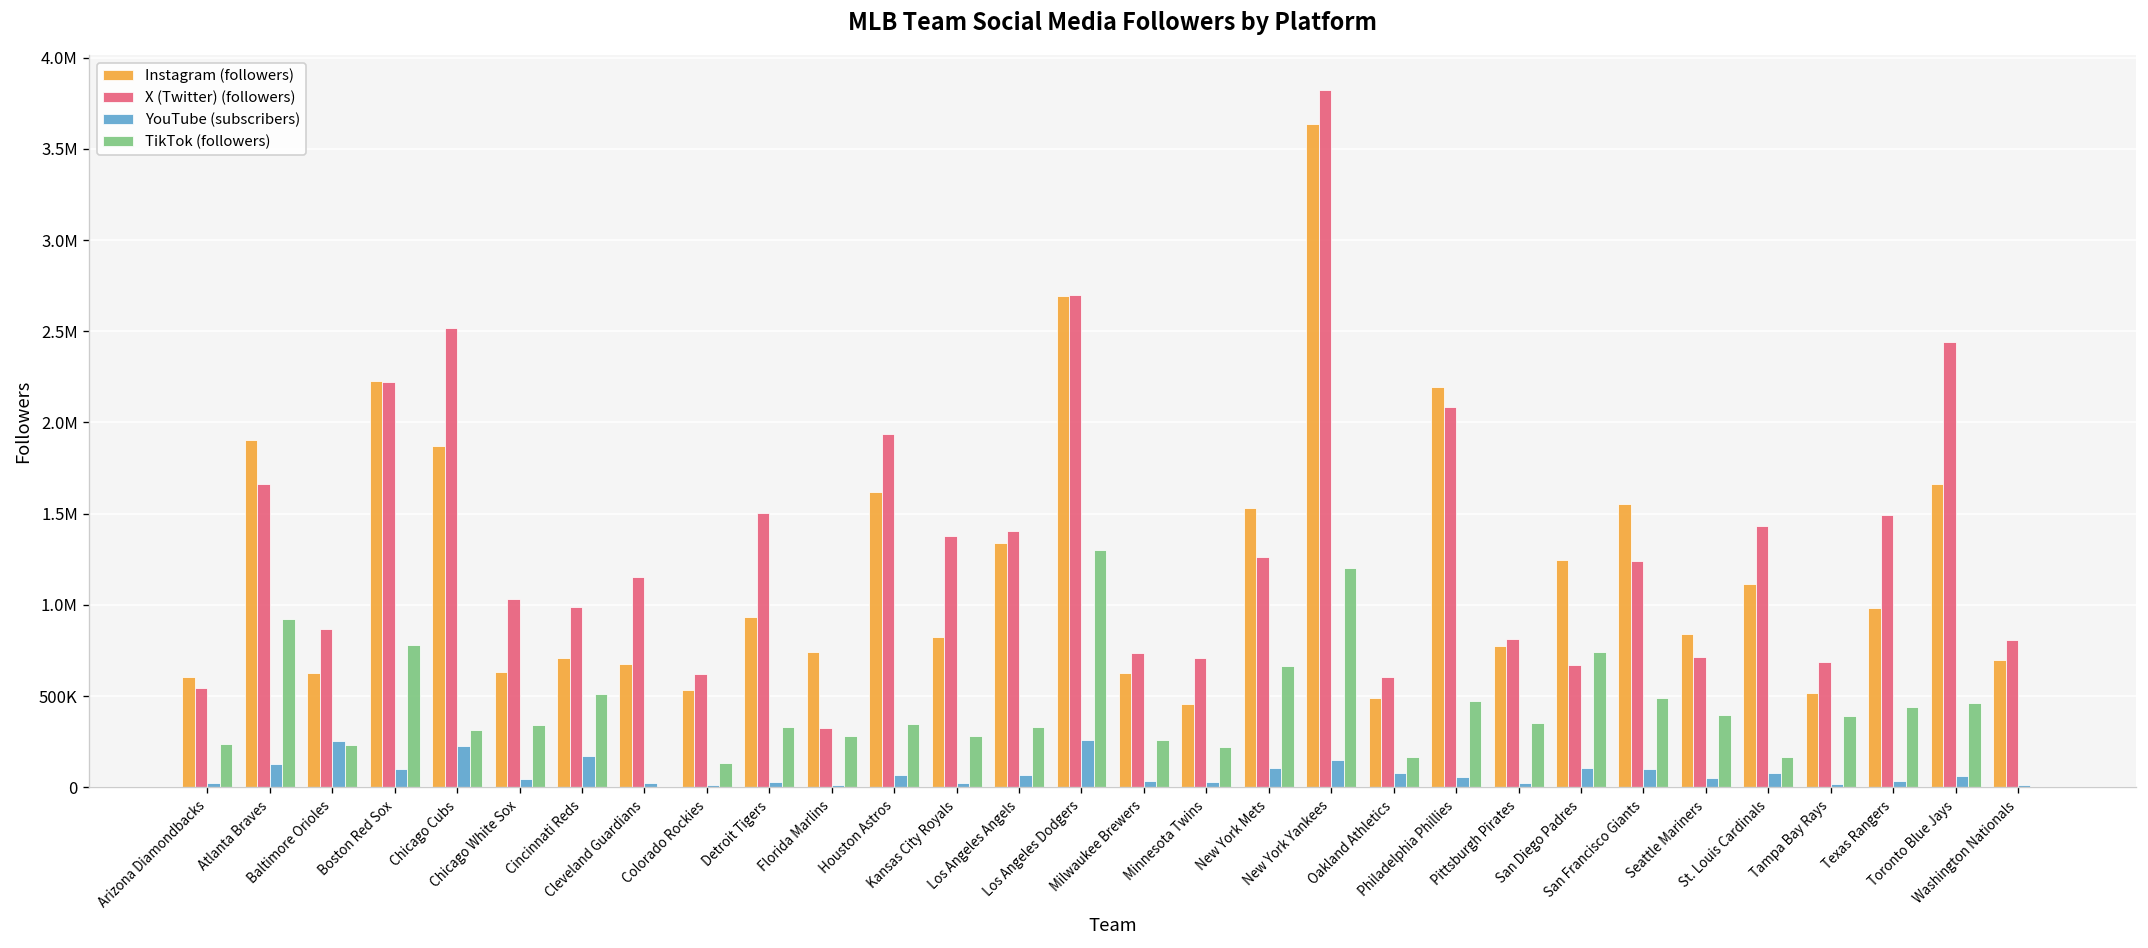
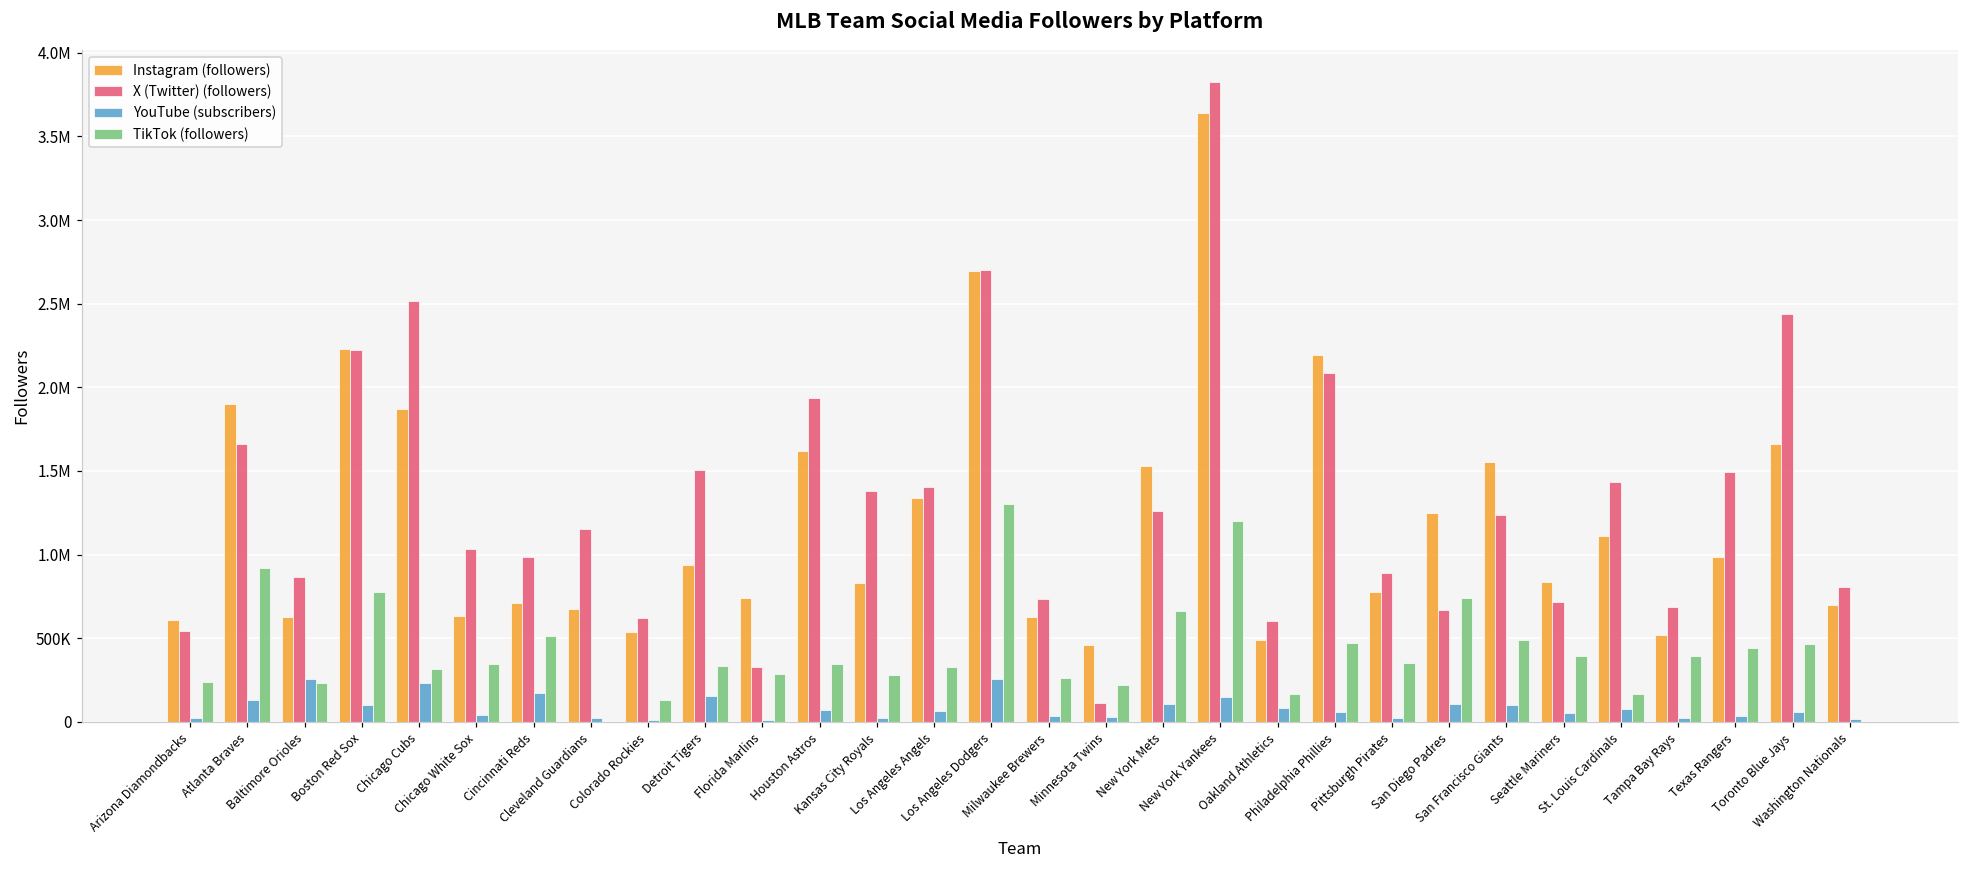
  {
    "Instagram (followers)": {
      "Arizona Diamondbacks": 610000,
      "Atlanta Braves": 1900000,
      "Baltimore Orioles": 620000,
      "Boston Red Sox": 2230000,
      "Chicago Cubs": 1870000,
      "Chicago White Sox": 630000,
      "Cincinnati Reds": 710000,
      "Cleveland Guardians": 670000,
      "Colorado Rockies": 540000,
      "Detroit Tigers": 940000,
      "Florida Marlins": 740000,
      "Houston Astros": 1620000,
      "Kansas City Royals": 830000,
      "Los Angeles Angels": 1340000,
      "Los Angeles Dodgers": 2690000,
      "Milwaukee Brewers": 630000,
      "Minnesota Twins": 460000,
      "New York Mets": 1530000,
      "New York Yankees": 3640000,
      "Oakland Athletics": 490000,
      "Philadelphia Phillies": 2190000,
      "Pittsburgh Pirates": 770000,
      "San Diego Padres": 1250000,
      "San Francisco Giants": 1560000,
      "Seattle Mariners": 840000,
      "St. Louis Cardinals": 1110000,
      "Tampa Bay Rays": 520000,
      "Texas Rangers": 980000,
      "Toronto Blue Jays": 1660000,
      "Washington Nationals": 700000
    },
    "X (Twitter) (followers)": {
      "Arizona Diamondbacks": 550000,
      "Atlanta Braves": 1660000,
      "Baltimore Orioles": 870000,
      "Boston Red Sox": 2220000,
      "Chicago Cubs": 2520000,
      "Chicago White Sox": 1030000,
      "Cincinnati Reds": 990000,
      "Cleveland Guardians": 1160000,
      "Colorado Rockies": 620000,
      "Detroit Tigers": 1500000,
      "Florida Marlins": 320000,
      "Houston Astros": 1940000,
      "Kansas City Royals": 1380000,
      "Los Angeles Angels": 1410000,
      "Los Angeles Dodgers": 2700000,
      "Milwaukee Brewers": 730000,
-     "Minnesota Twins": 710000,
+     "Minnesota Twins": 110000,
      "New York Mets": 1260000,
      "New York Yankees": 3820000,
      "Oakland Athletics": 600000,
      "Philadelphia Phillies": 2080000,
-     "Pittsburgh Pirates": 810000,
+     "Pittsburgh Pirates": 890000,
      "San Diego Padres": 670000,
      "San Francisco Giants": 1240000,
      "Seattle Mariners": 720000,
      "St. Louis Cardinals": 1430000,
      "Tampa Bay Rays": 690000,
      "Texas Rangers": 1500000,
      "Toronto Blue Jays": 2440000,
      "Washington Nationals": 810000
    },
    "YouTube (subscribers)": {
      "Arizona Diamondbacks": 20000,
      "Atlanta Braves": 130000,
      "Baltimore Orioles": 250000,
      "Boston Red Sox": 100000,
      "Chicago Cubs": 230000,
      "Chicago White Sox": 40000,
      "Cincinnati Reds": 170000,
      "Cleveland Guardians": 20000,
-     "Detroit Tigers": 30000,
+     "Detroit Tigers": 150000,
      "Houston Astros": 70000,
      "Kansas City Royals": 20000,
      "Los Angeles Angels": 70000,
      "Los Angeles Dodgers": 260000,
      "Milwaukee Brewers": 40000,
      "Minnesota Twins": 30000,
      "New York Mets": 110000,
      "New York Yankees": 150000,
      "Oakland Athletics": 80000,
      "Philadelphia Phillies": 60000,
      "Pittsburgh Pirates": 20000,
      "San Diego Padres": 110000,
      "San Francisco Giants": 100000,
      "Seattle Mariners": 50000,
      "St. Louis Cardinals": 80000,
      "Tampa Bay Rays": 20000,
      "Texas Rangers": 30000,
      "Toronto Blue Jays": 60000
    },
    "TikTok (followers)": {
      "Arizona Diamondbacks": 240000,
      "Atlanta Braves": 920000,
      "Baltimore Orioles": 230000,
      "Boston Red Sox": 780000,
      "Chicago Cubs": 320000,
      "Chicago White Sox": 340000,
      "Cincinnati Reds": 510000,
      "Colorado Rockies": 130000,
      "Detroit Tigers": 330000,
      "Florida Marlins": 280000,
      "Houston Astros": 350000,
      "Kansas City Royals": 280000,
      "Los Angeles Angels": 330000,
      "Los Angeles Dodgers": 1300000,
      "Milwaukee Brewers": 260000,
      "Minnesota Twins": 220000,
      "New York Mets": 660000,
      "New York Yankees": 1200000,
      "Oakland Athletics": 170000,
      "Philadelphia Phillies": 470000,
      "Pittsburgh Pirates": 350000,
      "San Diego Padres": 740000,
      "San Francisco Giants": 490000,
      "Seattle Mariners": 400000,
      "St. Louis Cardinals": 170000,
      "Tampa Bay Rays": 390000,
      "Texas Rangers": 440000,
      "Toronto Blue Jays": 460000,
      "Washington Nationals": 0
    }
  }
